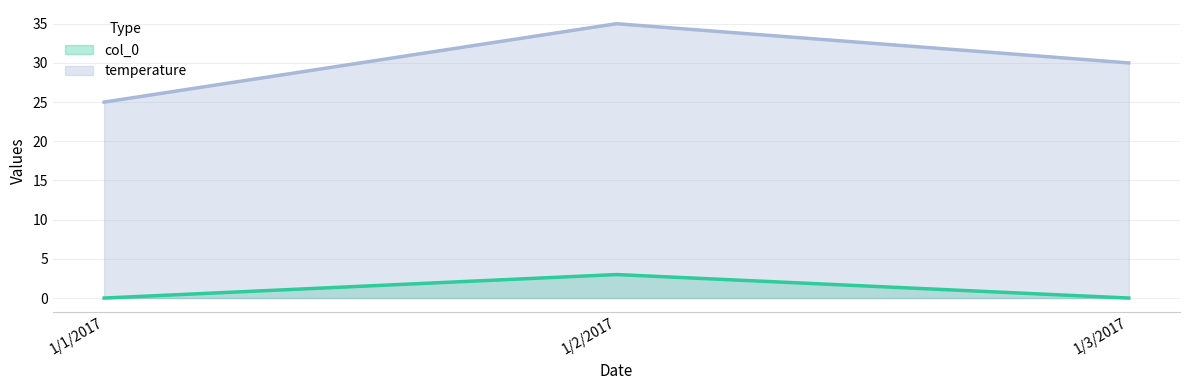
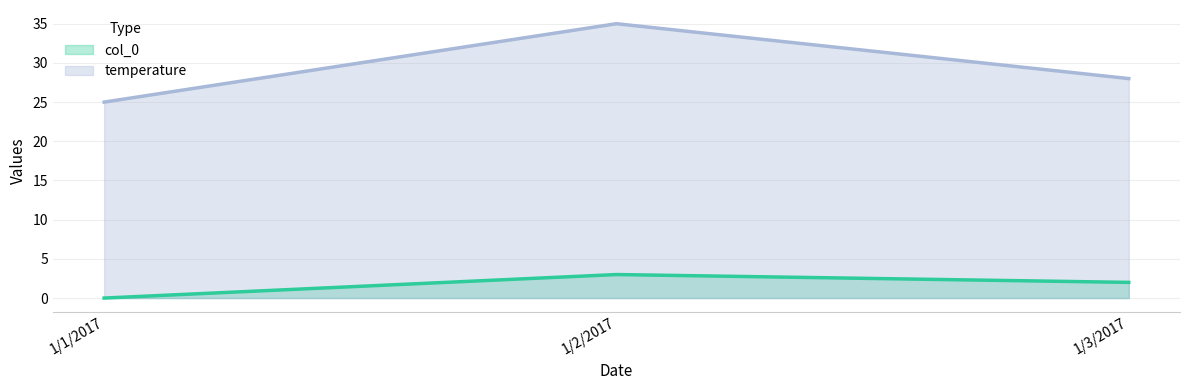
  {
    "col_0": {
      "1/1/2017": 0,
      "1/2/2017": 3,
-     "1/3/2017": 0
+     "1/3/2017": 2
    },
    "temperature": {
      "1/1/2017": 25,
      "1/2/2017": 35,
-     "1/3/2017": 30
+     "1/3/2017": 28
    }
  }
